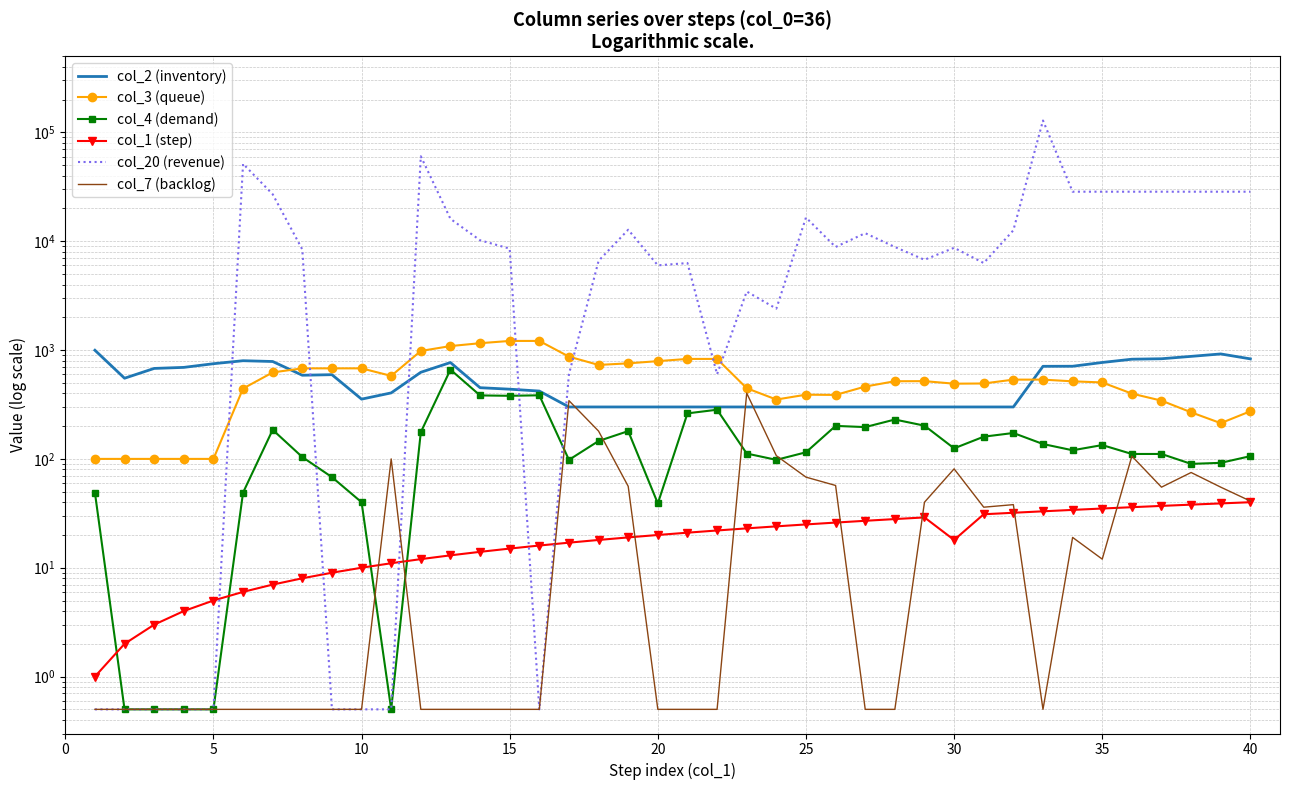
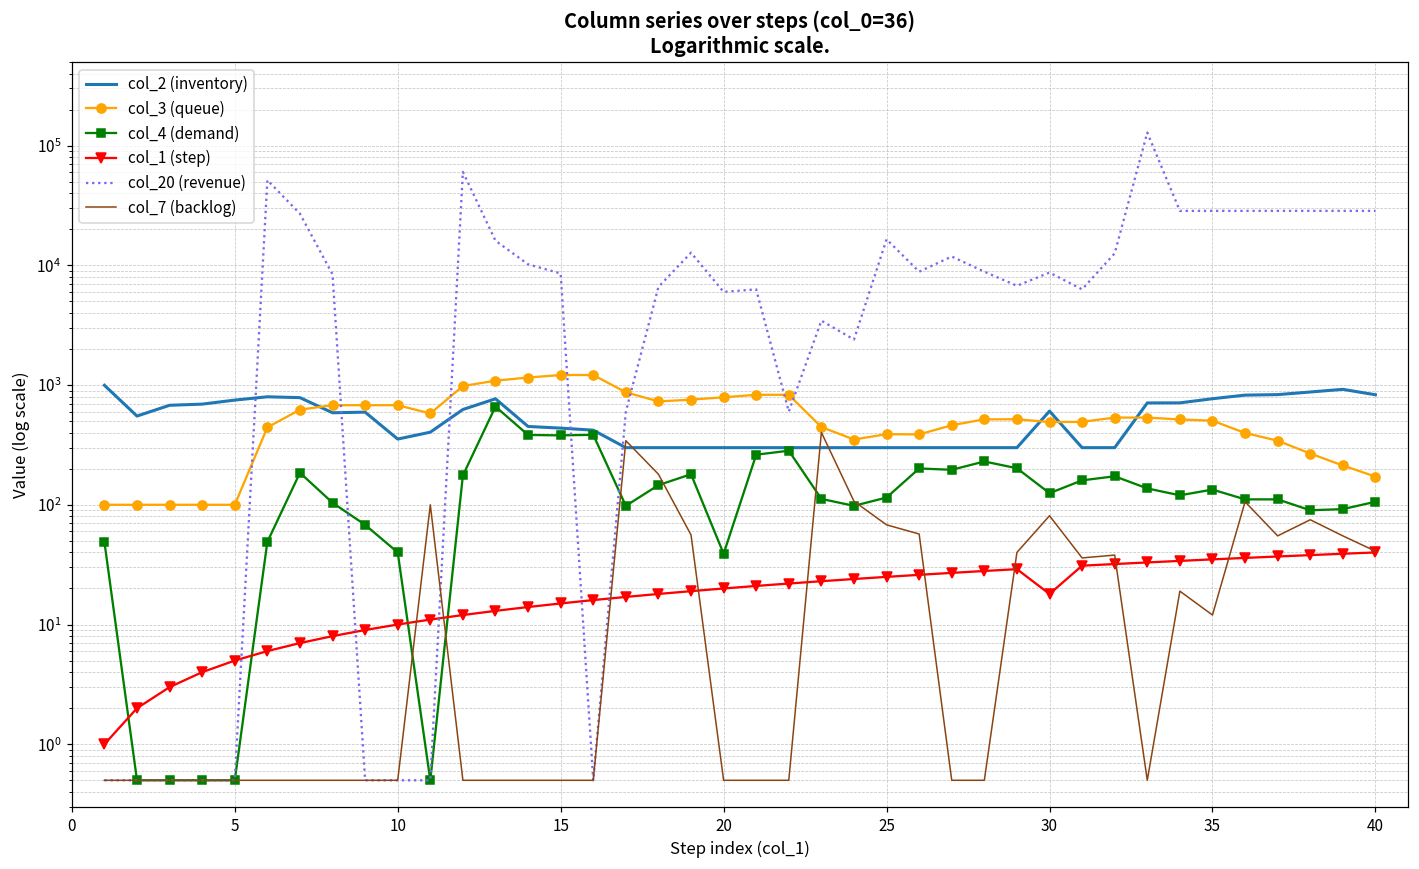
  {
    "col_2 (inventory)": {
      "5": 700,
      "10": 350,
      "15": 440,
      "20": 300,
      "25": 300,
-     "30": 300,
+     "30": 600,
      "35": 800,
      "40": 800
    },
    "col_3 (queue)": {
      "5": 100,
      "10": 700,
      "15": 1200,
      "20": 800,
      "25": 390,
      "30": 500,
      "35": 500,
-     "40": 270
+     "40": 170
    },
    "col_4 (demand)": {
      "10": 40,
      "15": 380,
      "20": 39,
      "25": 120,
      "30": 130,
      "35": 130,
      "40": 110
    },
    "col_1 (step)": {
      "5": 5,
      "10": 10,
      "15": 15,
      "20": 20,
      "25": 25,
      "30": 18,
      "35": 35
    },
    "col_20 (revenue)": {
      "15": 9000,
      "20": 6000,
      "25": 17000,
      "30": 9000,
      "35": 29000,
      "40": 29000
    },
    "col_7 (backlog)": {
      "15": 0.5,
      "20": 0.5,
      "25": 70,
      "30": 80,
      "35": 12
    }
  }
